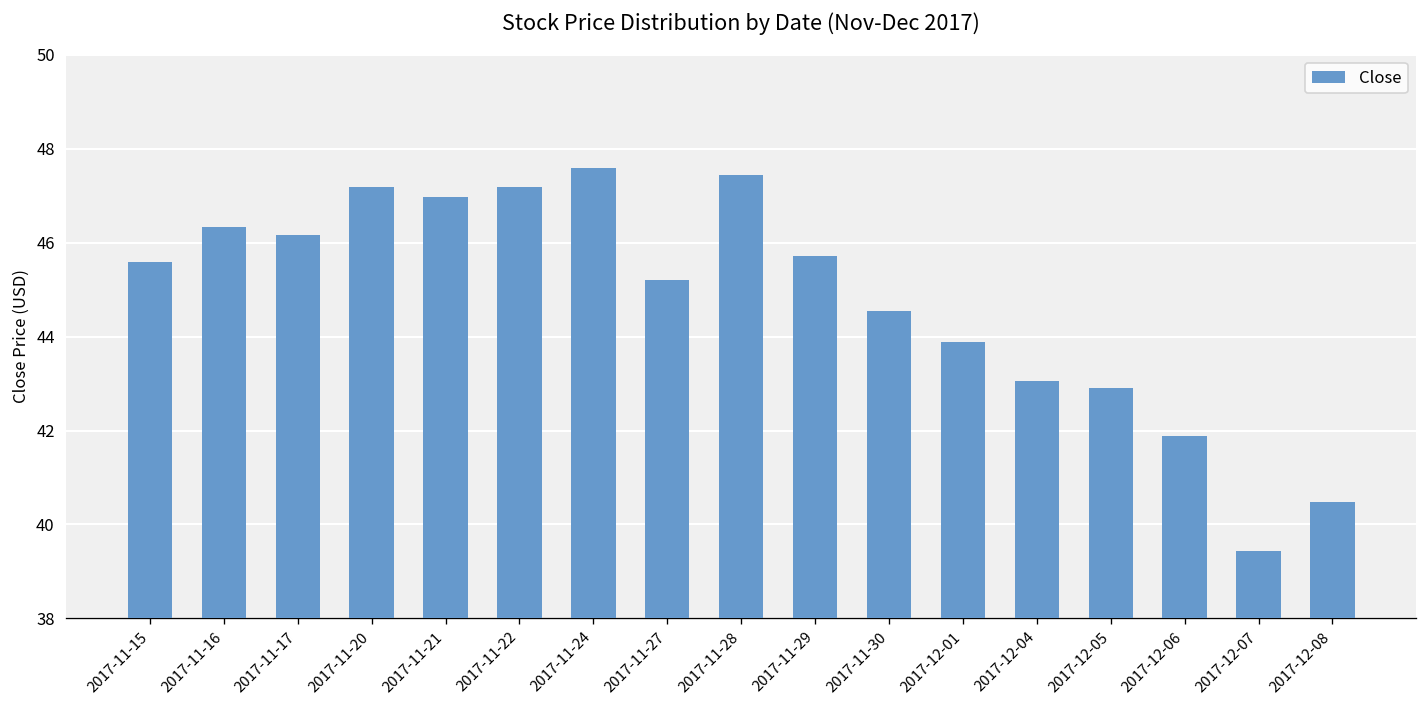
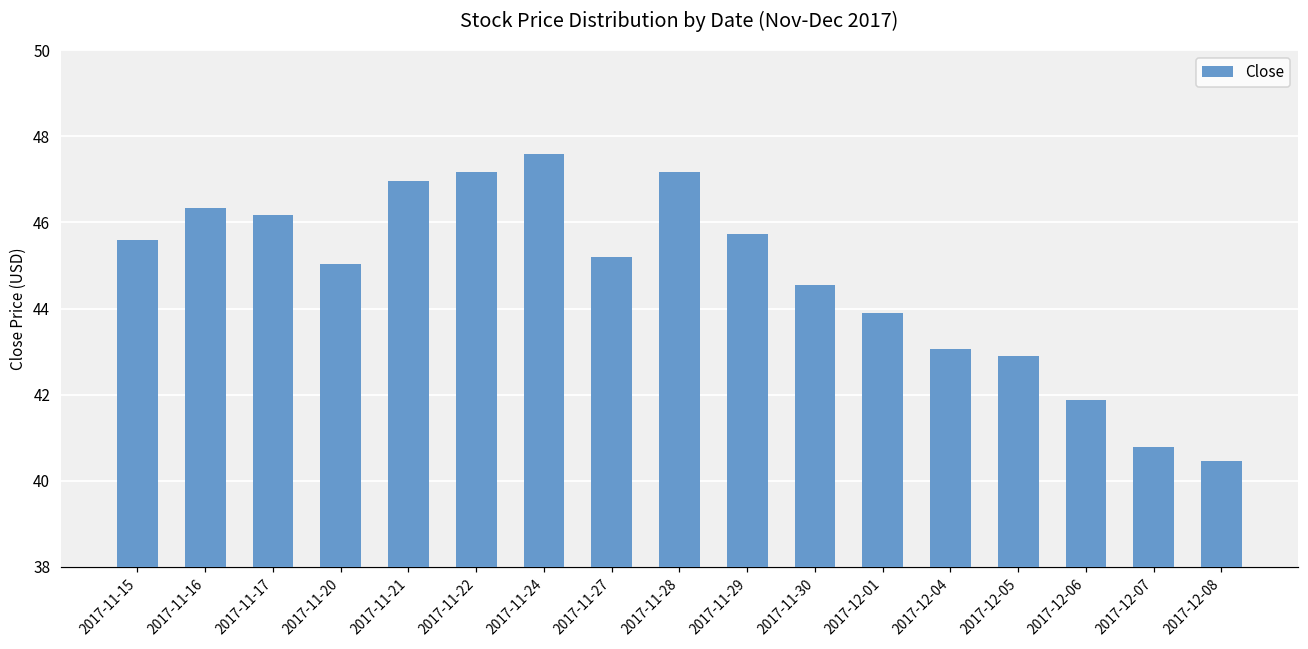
  {
    "2017-11-15": 45.6,
    "2017-11-16": 46.3,
    "2017-11-17": 46.2,
-   "2017-11-20": 47.2,
+   "2017-11-20": 45.0,
    "2017-11-21": 47.0,
    "2017-11-22": 47.2,
    "2017-11-24": 47.6,
    "2017-11-27": 45.2,
-   "2017-11-28": 47.4,
+   "2017-11-28": 47.2,
    "2017-11-29": 45.7,
    "2017-11-30": 44.5,
    "2017-12-01": 43.9,
    "2017-12-04": 43.0,
    "2017-12-05": 42.9,
    "2017-12-06": 41.9,
-   "2017-12-07": 39.4,
+   "2017-12-07": 40.8,
    "2017-12-08": 40.5
  }
